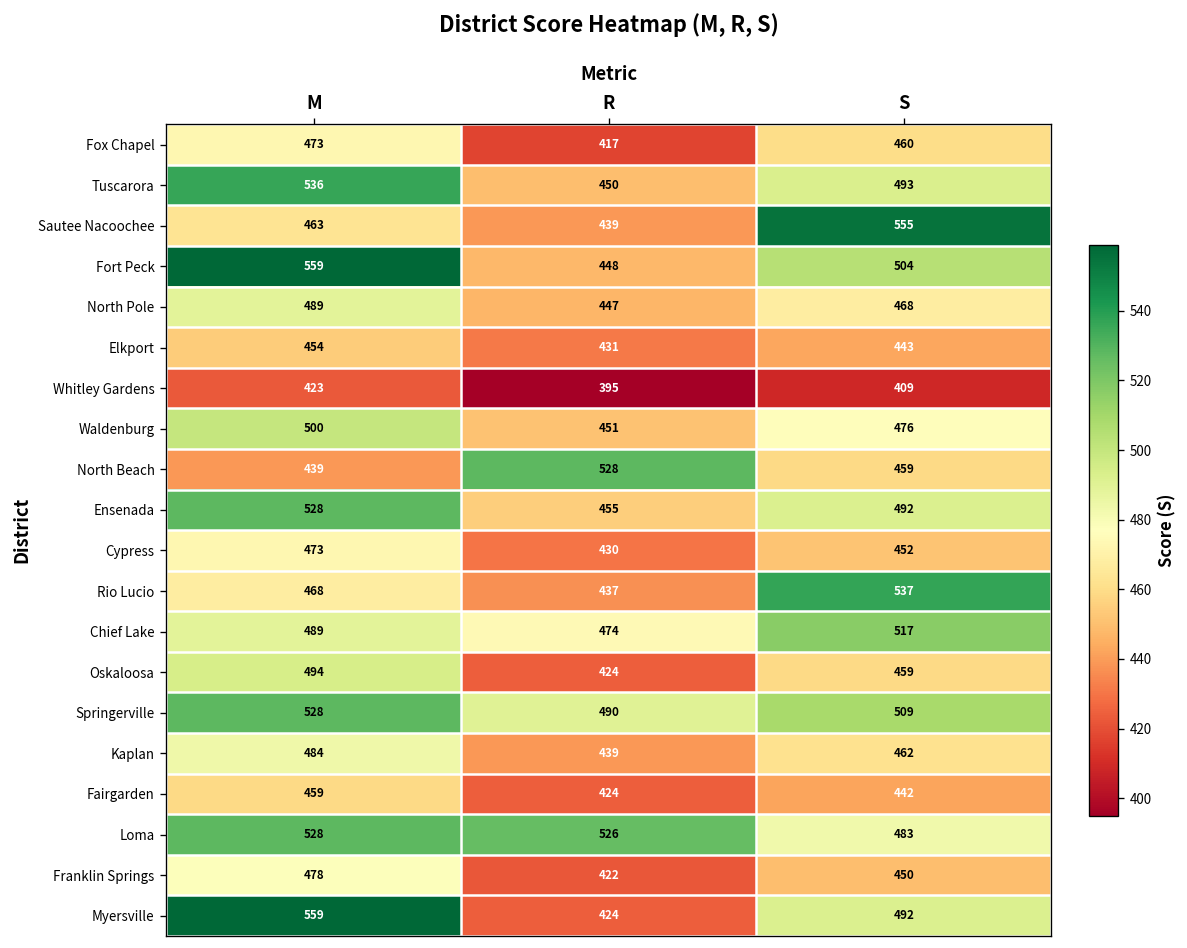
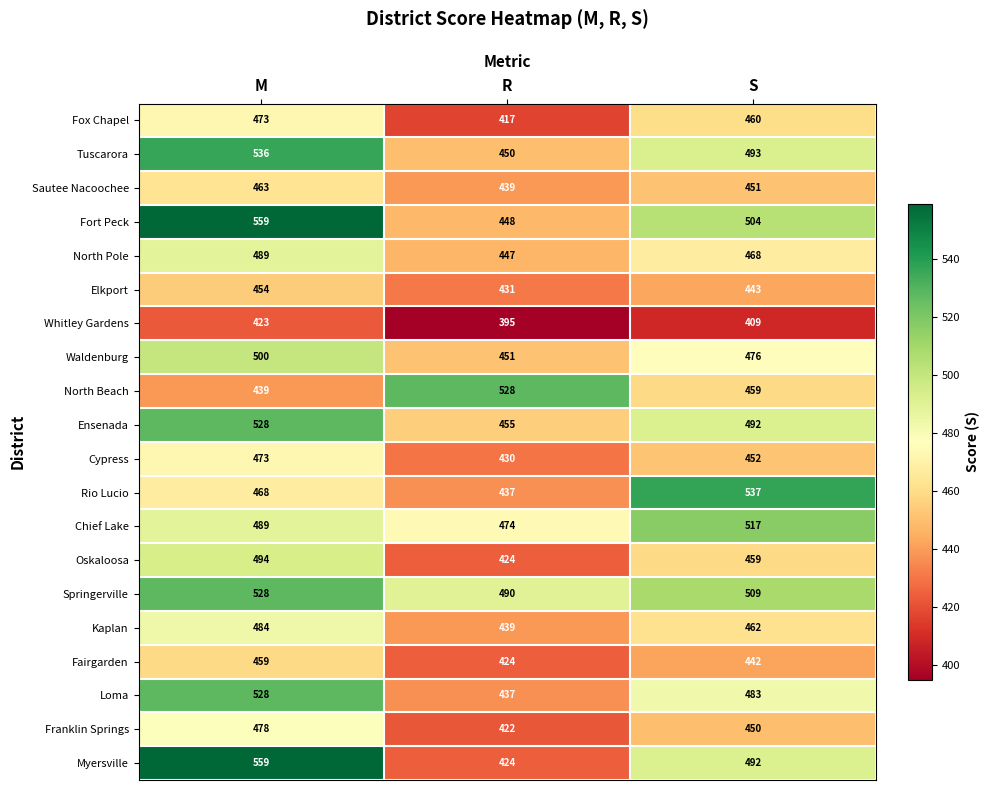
  {
    "Fox Chapel": {
      "M": 473,
      "R": 417,
      "S": 460
    },
    "Tuscarora": {
      "M": 536,
      "R": 450,
      "S": 493
    },
    "Sautee Nacoochee": {
      "M": 463,
      "R": 439,
-     "S": 555
+     "S": 451
    },
    "Fort Peck": {
      "M": 559,
      "R": 448,
      "S": 504
    },
    "North Pole": {
      "M": 489,
      "R": 447,
      "S": 468
    },
    "Elkport": {
      "M": 454,
      "R": 431,
      "S": 443
    },
    "Whitley Gardens": {
      "M": 423,
      "R": 395,
      "S": 409
    },
    "Waldenburg": {
      "M": 500,
      "R": 451,
      "S": 476
    },
    "North Beach": {
      "M": 439,
      "R": 528,
      "S": 459
    },
    "Ensenada": {
      "M": 528,
      "R": 455,
      "S": 492
    },
    "Cypress": {
      "M": 473,
      "R": 430,
      "S": 452
    },
    "Rio Lucio": {
      "M": 468,
      "R": 437,
      "S": 537
    },
    "Chief Lake": {
      "M": 489,
      "R": 474,
      "S": 517
    },
    "Oskaloosa": {
      "M": 494,
      "R": 424,
      "S": 459
    },
    "Springerville": {
      "M": 528,
      "R": 490,
      "S": 509
    },
    "Kaplan": {
      "M": 484,
      "R": 439,
      "S": 462
    },
    "Fairgarden": {
      "M": 459,
      "R": 424,
      "S": 442
    },
    "Loma": {
      "M": 528,
-     "R": 526,
+     "R": 437,
      "S": 483
    },
    "Franklin Springs": {
      "M": 478,
      "R": 422,
      "S": 450
    },
    "Myersville": {
      "M": 559,
      "R": 424,
      "S": 492
    }
  }
